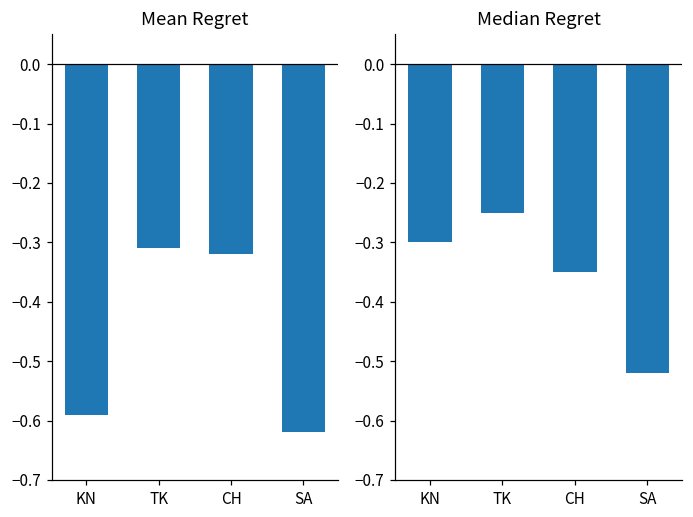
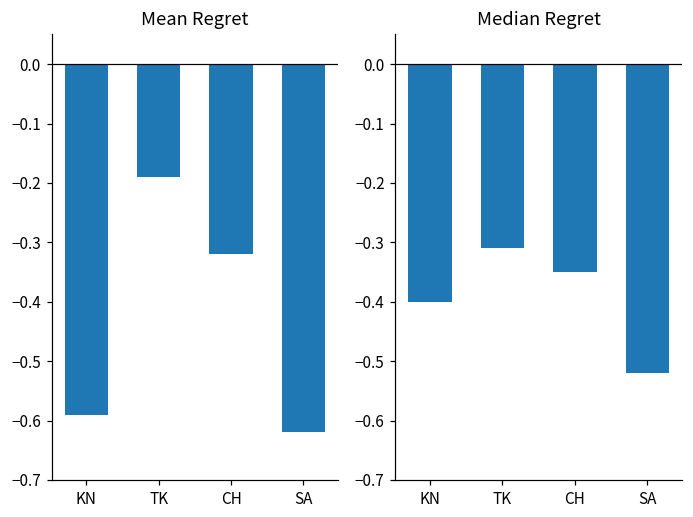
  {
    "Mean Regret": {
      "KN": -0.59,
-     "TK": -0.31,
+     "TK": -0.19,
      "CH": -0.32,
      "SA": -0.62
    },
    "Median Regret": {
-     "KN": -0.3,
-     "TK": -0.25,
+     "KN": -0.4,
+     "TK": -0.31,
      "CH": -0.35,
      "SA": -0.52
    }
  }
